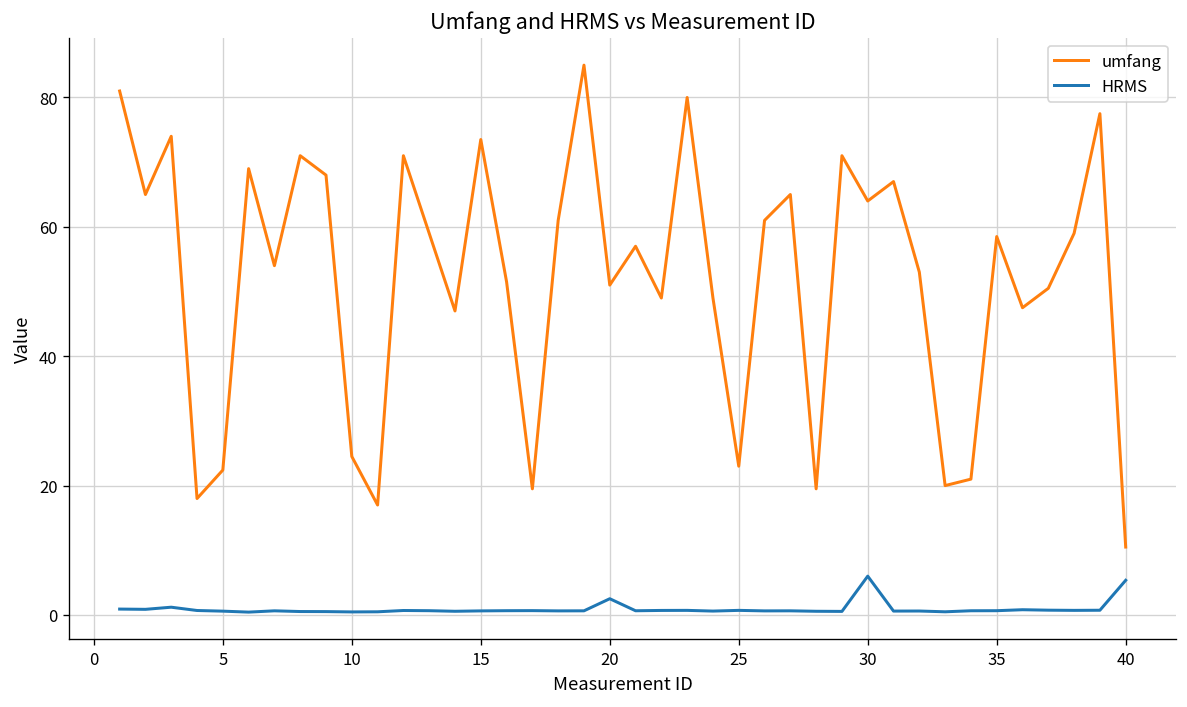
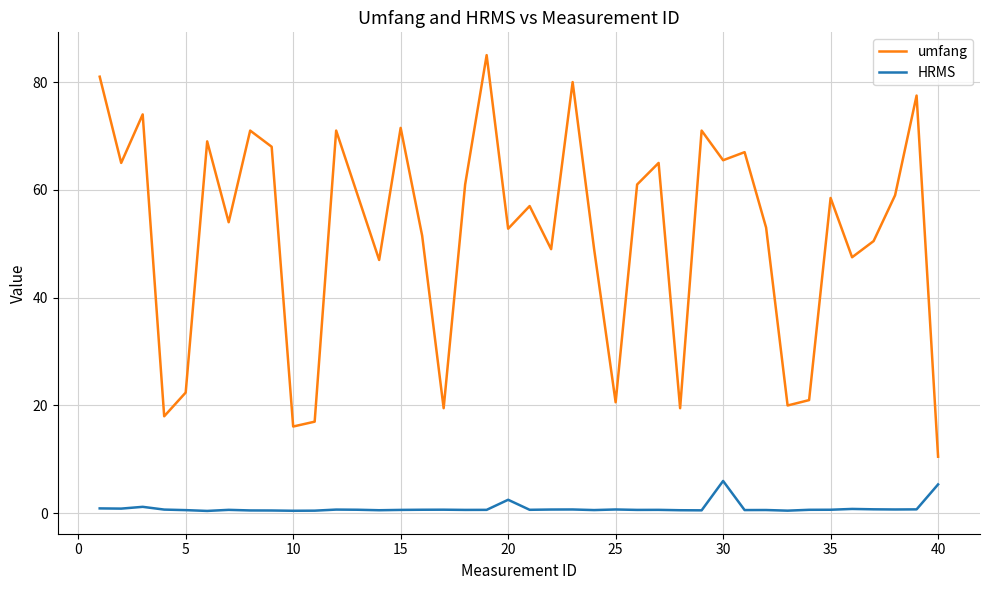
  {
    "umfang": {
      "5": 22,
-     "10": 25,
-     "15": 74,
-     "20": 51,
-     "25": 23,
-     "30": 64,
+     "10": 16,
+     "15": 72,
+     "20": 53,
+     "25": 21,
+     "30": 66,
      "35": 59,
      "40": 11
    },
    "HRMS": {
      "5": 1,
      "10": 0,
      "15": 1,
      "20": 3,
      "25": 1,
      "30": 6,
      "35": 1,
      "40": 5
    }
  }
